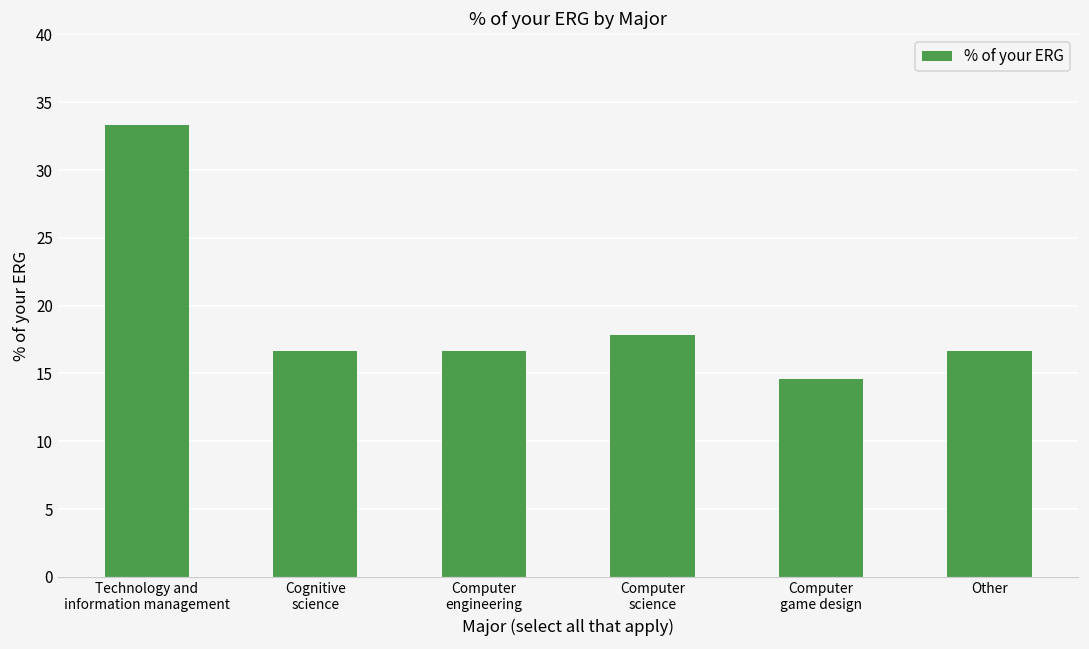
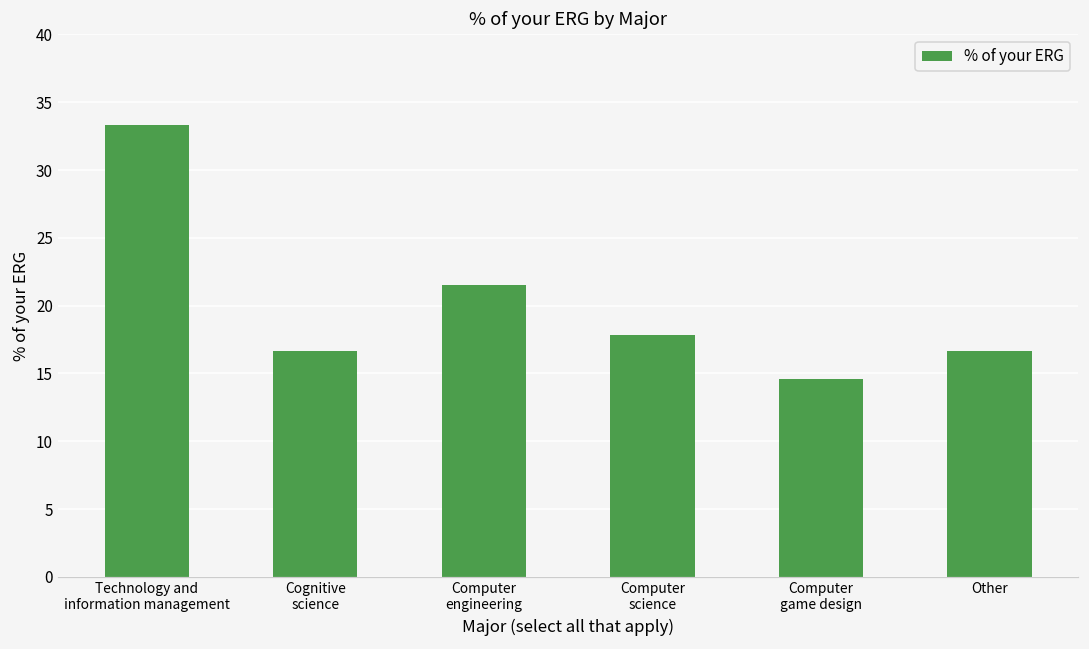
  {
    "Technology and information management": 33.3,
    "Cognitive science": 16.7,
-   "Computer engineering": 16.7,
+   "Computer engineering": 21.5,
    "Computer science": 17.9,
    "Computer game design": 14.6,
    "Other": 16.7
  }
